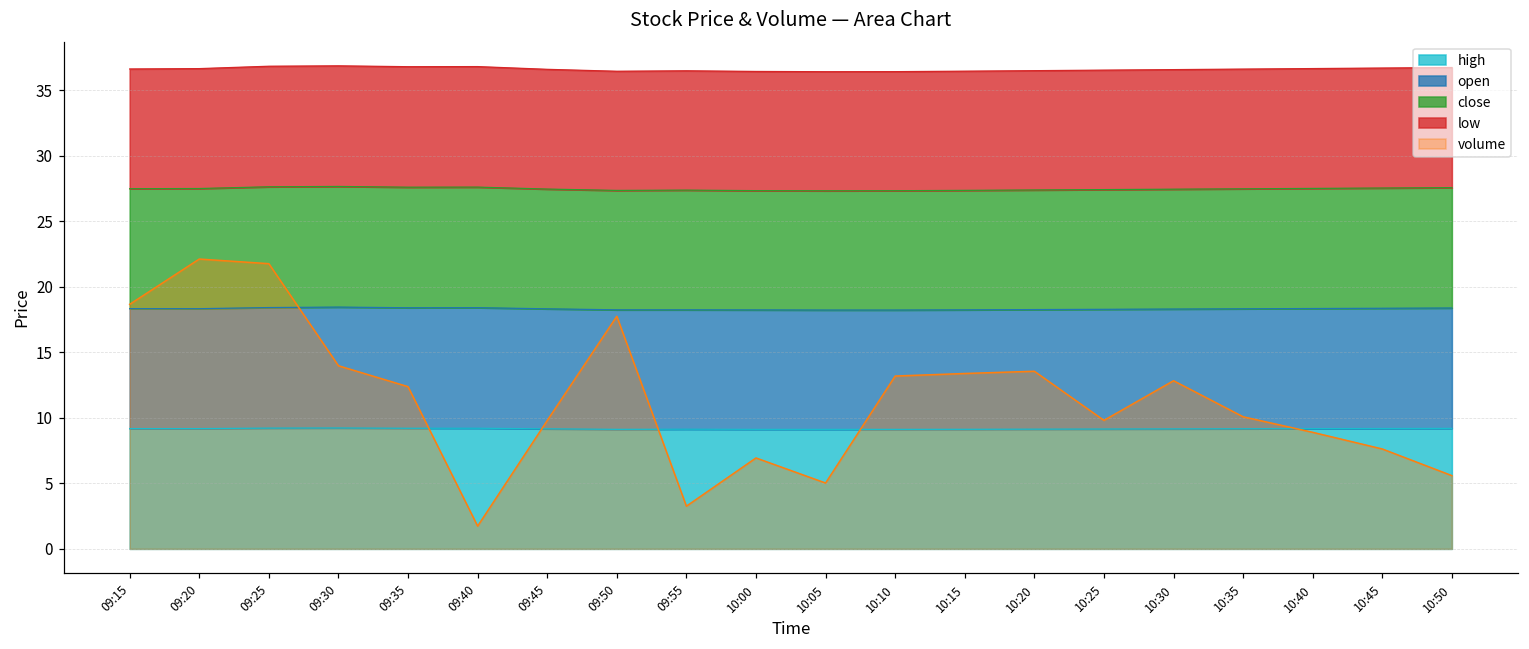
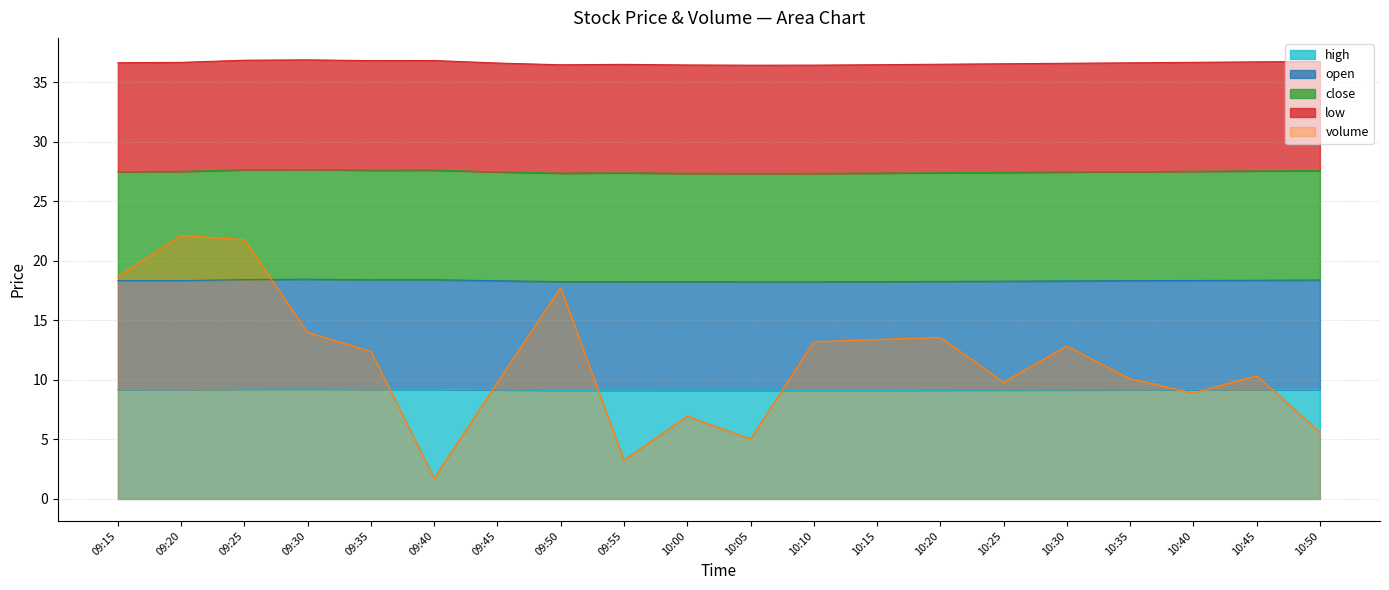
  {
    "high": {
      "09:15": 9.2,
      "09:20": 9.2,
      "09:25": 9.2,
      "09:30": 9.2,
      "09:35": 9.2,
      "09:40": 9.2,
      "09:45": 9.2,
      "09:50": 9.1,
      "09:55": 9.1,
      "10:00": 9.1,
      "10:05": 9.1,
      "10:10": 9.1,
      "10:15": 9.1,
      "10:20": 9.1,
      "10:25": 9.2,
      "10:30": 9.2,
      "10:35": 9.2,
      "10:40": 9.2,
      "10:45": 9.2,
      "10:50": 9.2
    },
    "open": {
      "09:15": 9.2,
      "09:20": 9.2,
      "09:25": 9.2,
      "09:30": 9.2,
      "09:35": 9.2,
      "09:40": 9.2,
      "09:45": 9.2,
      "09:50": 9.1,
      "09:55": 9.1,
      "10:00": 9.1,
      "10:05": 9.1,
      "10:10": 9.1,
      "10:15": 9.1,
      "10:20": 9.1,
      "10:25": 9.1,
      "10:30": 9.2,
      "10:35": 9.2,
      "10:40": 9.2,
      "10:45": 9.2,
      "10:50": 9.2
    },
    "close": {
      "09:15": 9.2,
      "09:20": 9.2,
      "09:25": 9.2,
      "09:30": 9.2,
      "09:35": 9.2,
      "09:40": 9.2,
      "09:45": 9.1,
      "09:50": 9.1,
      "09:55": 9.1,
      "10:00": 9.1,
      "10:05": 9.1,
      "10:10": 9.1,
      "10:15": 9.1,
      "10:20": 9.1,
      "10:25": 9.1,
      "10:30": 9.1,
      "10:35": 9.2,
      "10:40": 9.2,
      "10:45": 9.2,
      "10:50": 9.2
    },
    "low": {
      "09:15": 9.1,
      "09:20": 9.2,
      "09:25": 9.2,
      "09:30": 9.2,
      "09:35": 9.2,
      "09:40": 9.2,
      "09:45": 9.1,
      "09:50": 9.1,
      "09:55": 9.1,
      "10:00": 9.1,
      "10:05": 9.1,
      "10:10": 9.1,
      "10:15": 9.1,
      "10:20": 9.1,
      "10:25": 9.1,
      "10:30": 9.1,
      "10:35": 9.1,
      "10:40": 9.1,
      "10:45": 9.2
    },
    "volume": {
      "09:15": 18.7,
      "09:20": 22.1,
      "09:25": 21.8,
      "09:30": 14.0,
      "09:35": 12.4,
      "09:40": 1.7,
      "09:45": 9.8,
      "09:50": 17.8,
      "09:55": 3.3,
      "10:00": 6.9,
      "10:05": 5.0,
      "10:10": 13.2,
      "10:15": 13.4,
      "10:20": 13.6,
      "10:25": 9.8,
      "10:30": 12.8,
      "10:35": 10.1,
      "10:40": 8.9,
-     "10:45": 7.6,
+     "10:45": 10.4,
      "10:50": 5.6
    }
  }
